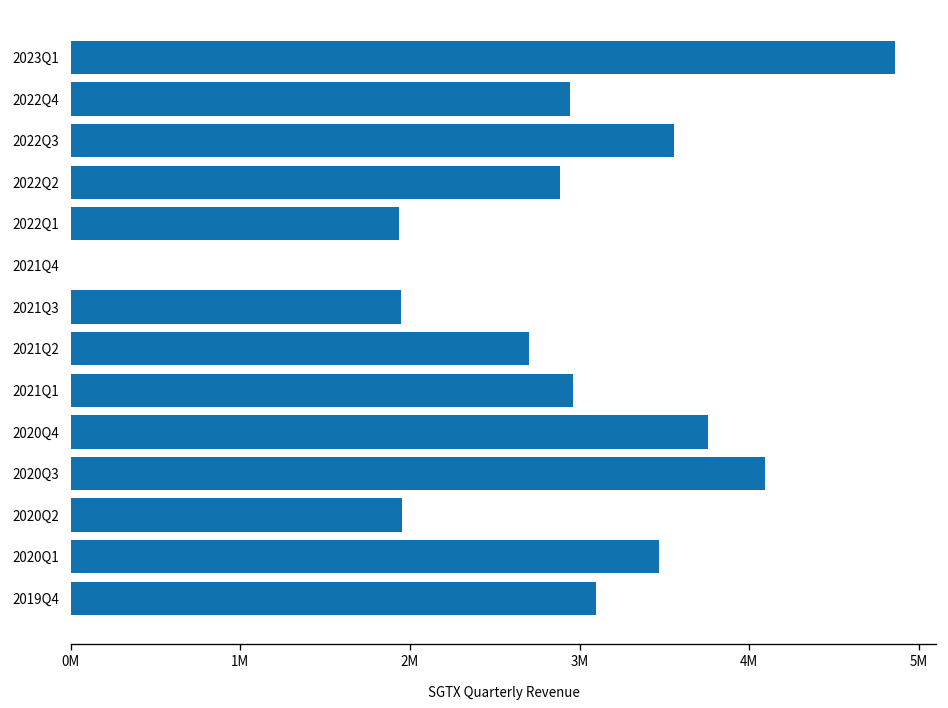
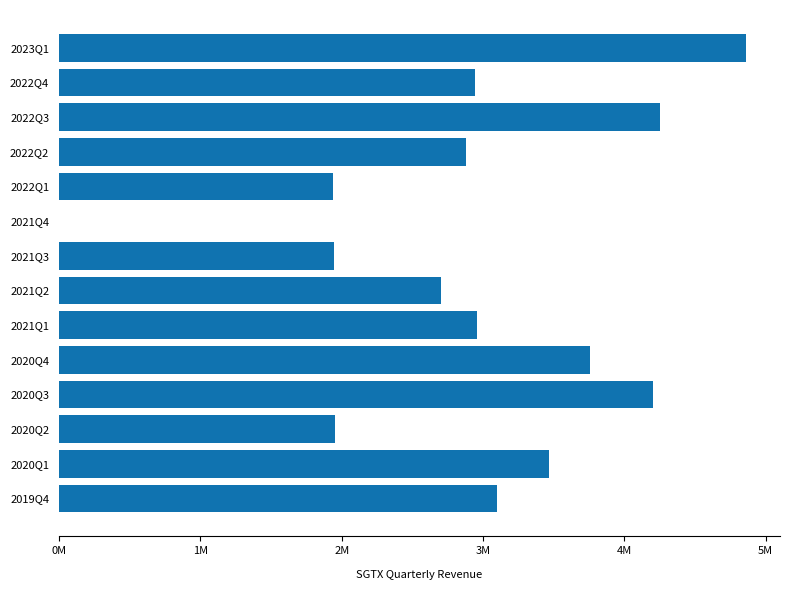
  {
    "2023Q1": 4860000,
    "2022Q4": 2940000,
-   "2022Q3": 3550000,
+   "2022Q3": 4250000,
    "2022Q2": 2880000,
    "2022Q1": 1940000,
    "2021Q4": 0,
    "2021Q3": 1950000,
    "2021Q2": 2700000,
    "2021Q1": 2960000,
    "2020Q4": 3760000,
-   "2020Q3": 4090000,
+   "2020Q3": 4200000,
    "2020Q2": 1950000,
    "2020Q1": 3470000,
    "2019Q4": 3100000
  }
